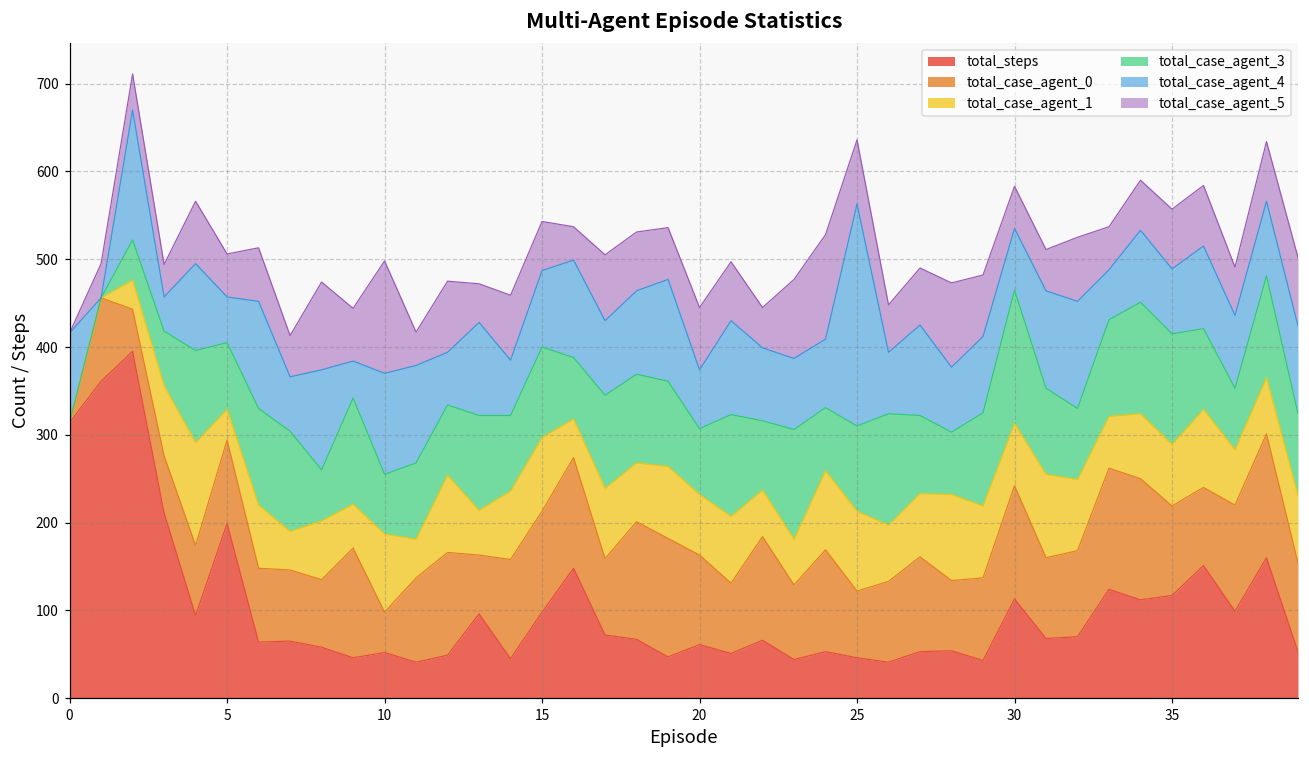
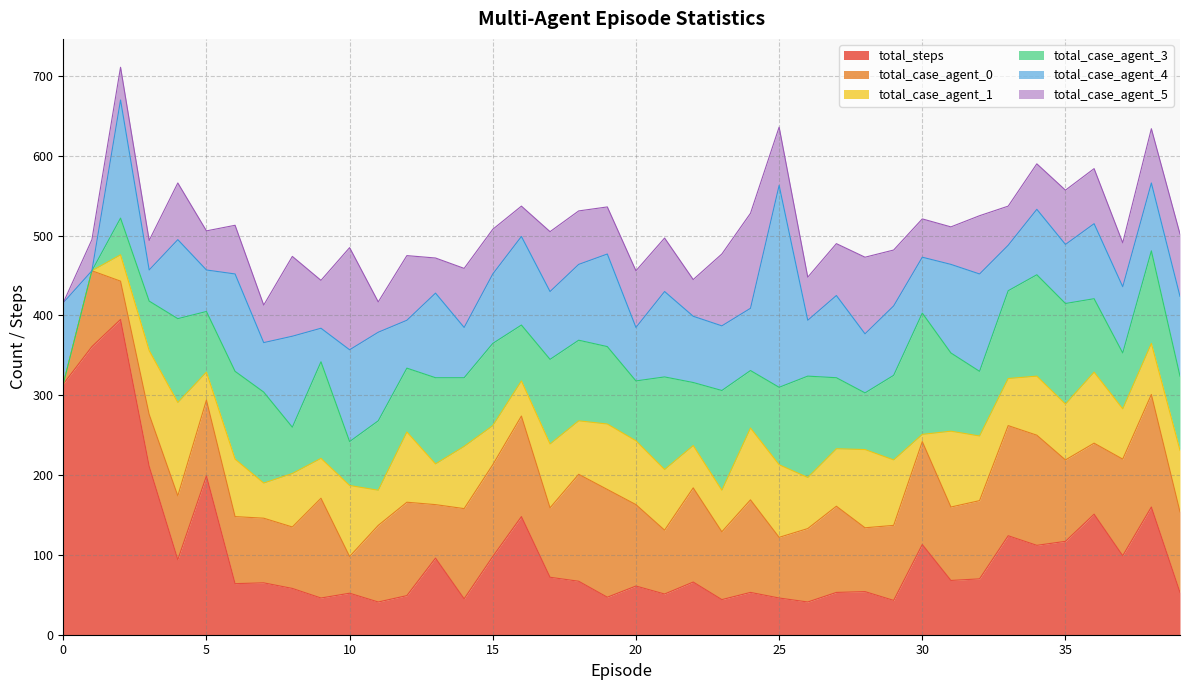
  {
    "total_case_agent_1": {
      "5": 40,
      "10": 90,
-     "15": 80,
-     "20": 70,
+     "15": 50,
+     "20": 80,
      "25": 90,
-     "30": 70,
+     "30": 10,
      "35": 70
    },
    "total_case_agent_3": {
      "5": 80,
-     "10": 70,
+     "10": 60,
      "15": 100,
      "20": 80,
      "25": 100,
      "30": 150,
      "35": 130
    },
    "total_case_agent_4": {
      "5": 50,
      "10": 120,
      "15": 90,
      "20": 70,
      "25": 250,
      "30": 70,
      "35": 70
    },
    "total_case_agent_5": {
      "5": 50,
      "10": 130,
      "15": 60,
      "20": 70,
      "25": 70,
      "30": 50,
      "35": 70
    }
  }
